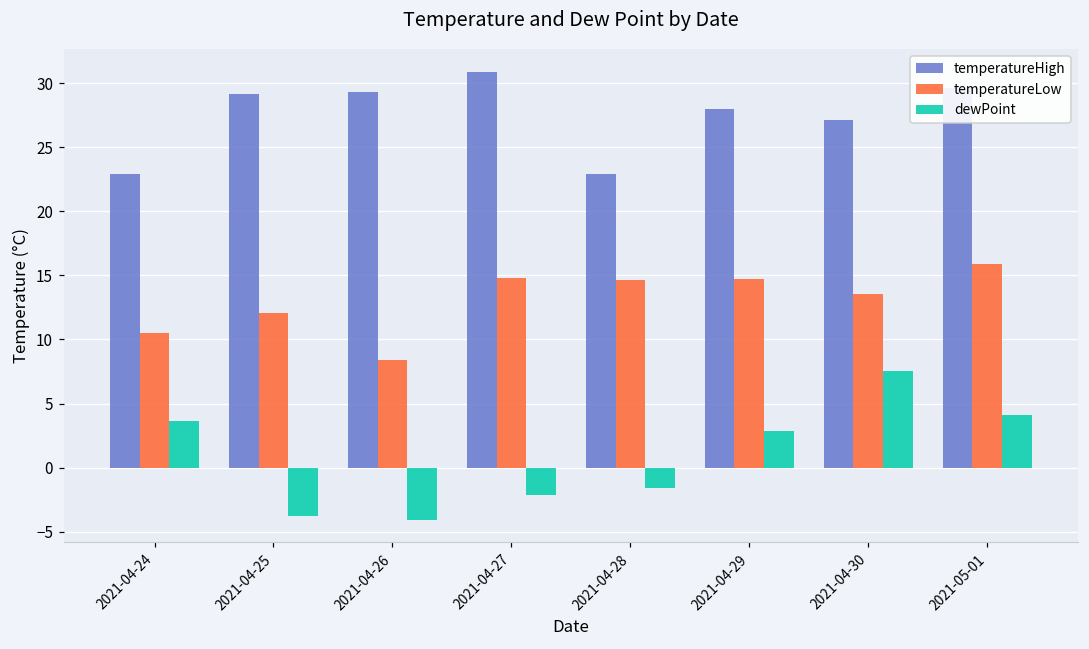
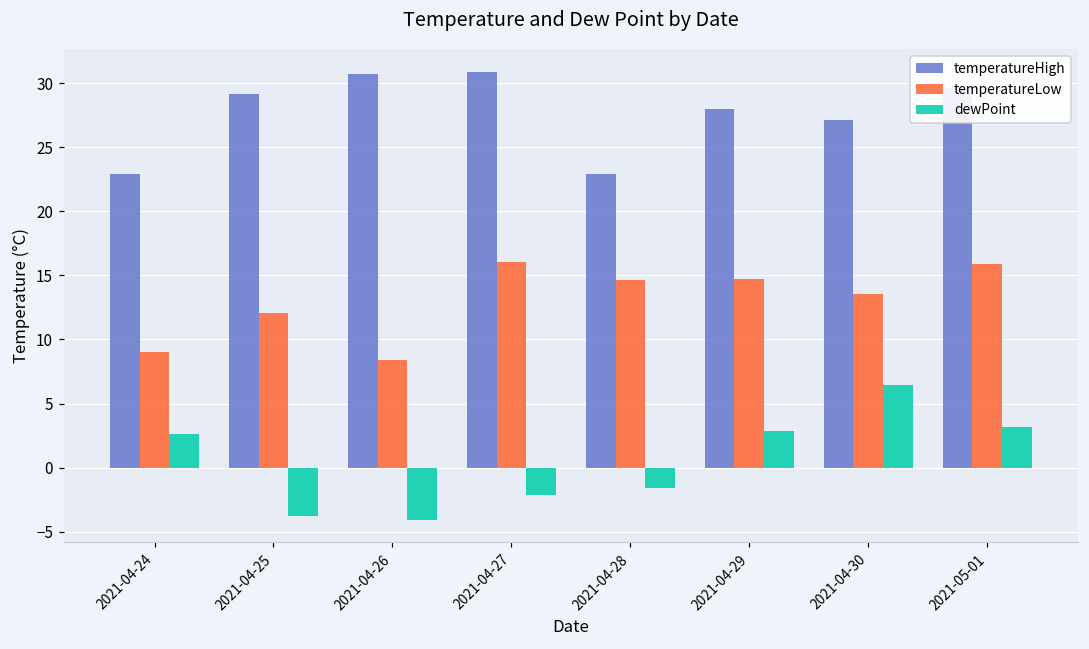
  {
    "temperatureHigh": {
      "2021-04-24": 22.9,
      "2021-04-25": 29.1,
-     "2021-04-26": 29.3,
+     "2021-04-26": 30.7,
      "2021-04-27": 30.9,
      "2021-04-28": 22.9,
      "2021-04-29": 28.0,
      "2021-04-30": 27.1
    },
    "temperatureLow": {
-     "2021-04-24": 10.5,
+     "2021-04-24": 9.1,
      "2021-04-25": 12.1,
      "2021-04-26": 8.4,
-     "2021-04-27": 14.8,
+     "2021-04-27": 16.1,
      "2021-04-28": 14.7,
      "2021-04-29": 14.7,
      "2021-04-30": 13.6,
      "2021-05-01": 15.9
    },
    "dewPoint": {
-     "2021-04-24": 3.6,
+     "2021-04-24": 2.6,
      "2021-04-25": -3.8,
      "2021-04-26": -4.1,
      "2021-04-27": -2.1,
      "2021-04-28": -1.6,
      "2021-04-29": 2.9,
-     "2021-04-30": 7.5,
-     "2021-05-01": 4.1
+     "2021-04-30": 6.5,
+     "2021-05-01": 3.2
    }
  }
